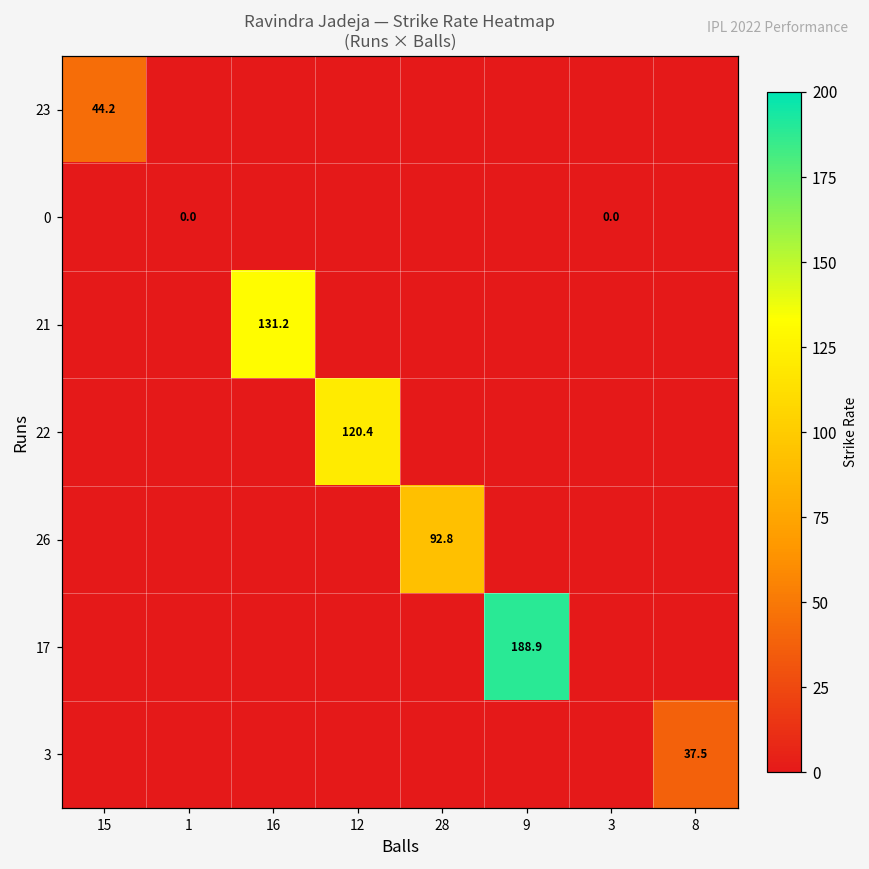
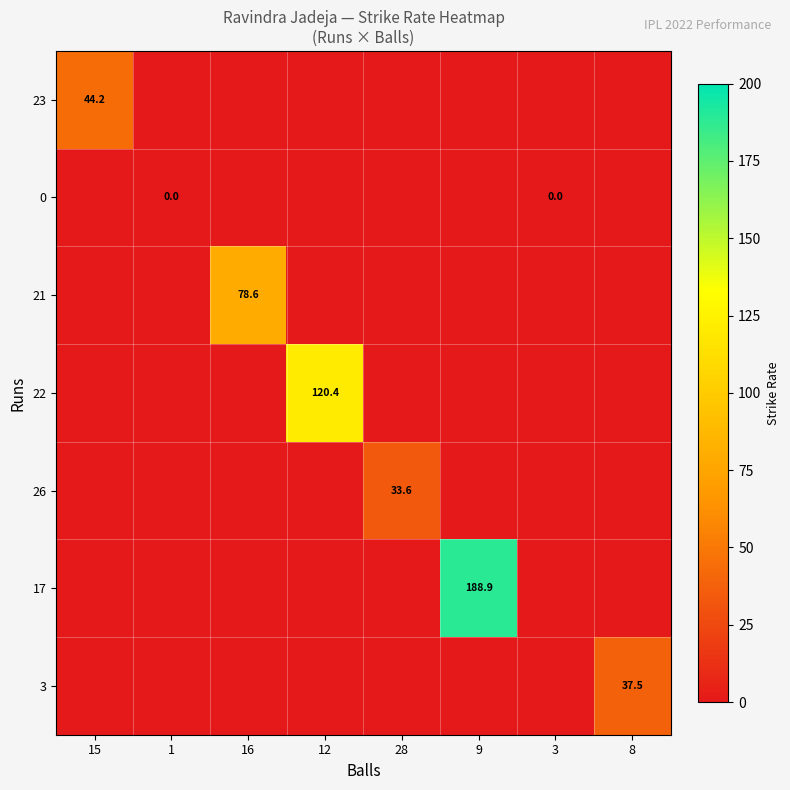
  {
    "23": {
      "15": 44.2
    },
    "0": {
      "1": 0.0,
      "3": 0.0
    },
    "21": {
-     "16": 131.2
+     "16": 78.6
    },
    "22": {
      "12": 120.4
    },
    "26": {
-     "28": 92.8
+     "28": 33.6
    },
    "17": {
      "9": 188.9
    },
    "3": {
      "8": 37.5
    }
  }
